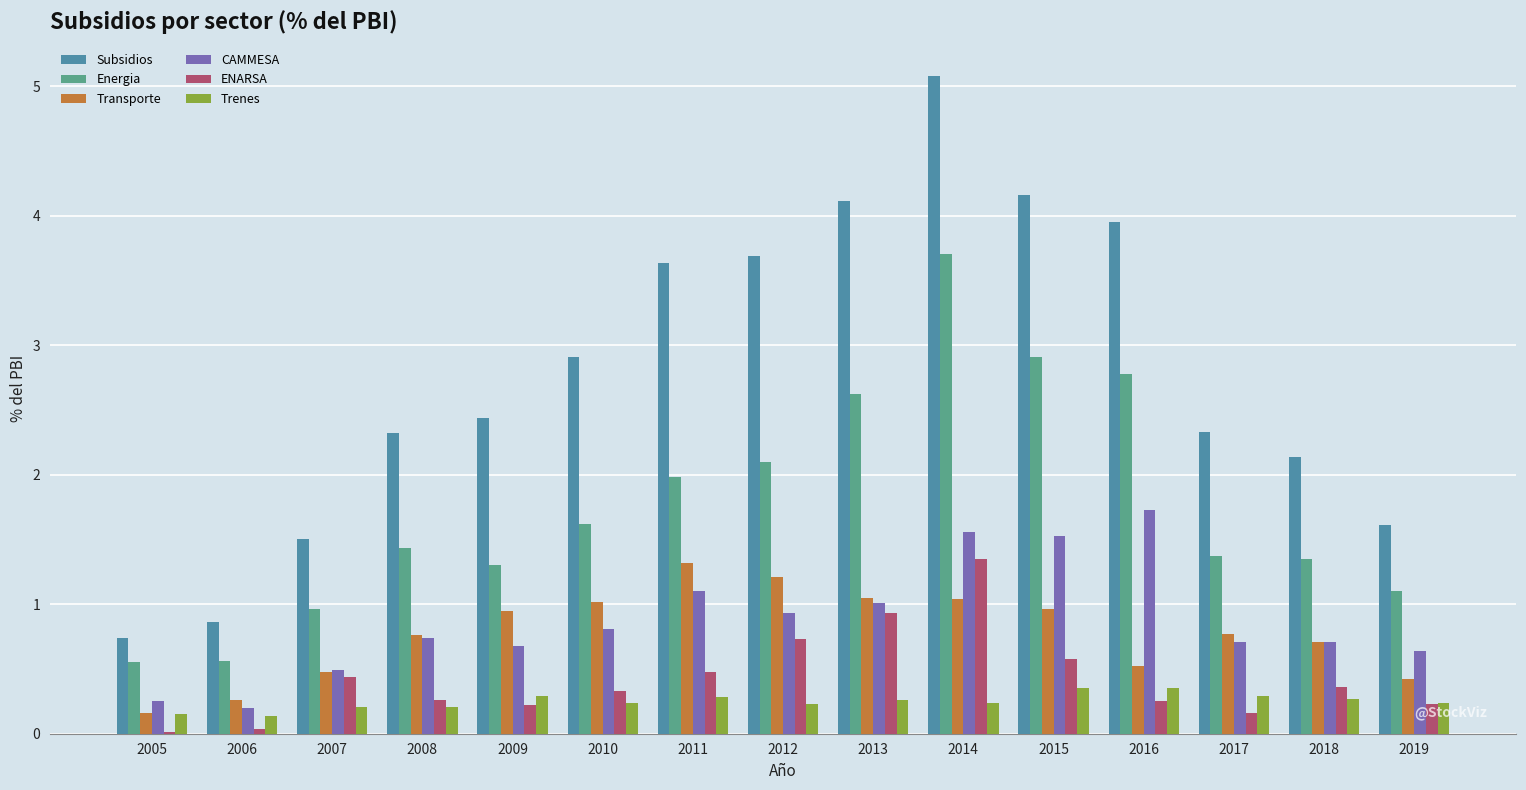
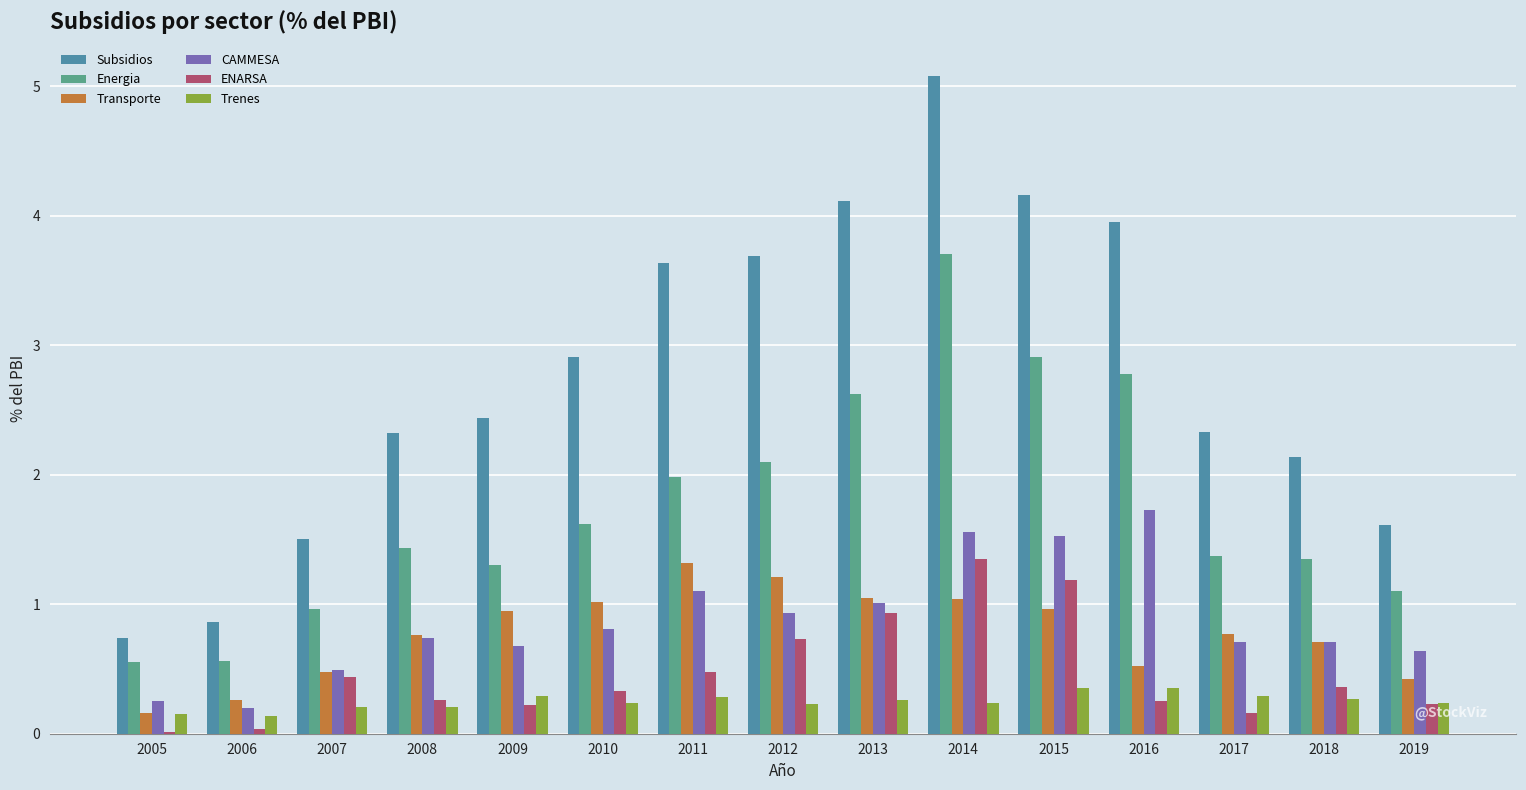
  {
    "Transporte": {
      "2005": 0.16,
      "2006": 0.26,
      "2007": 0.48,
      "2008": 0.76,
      "2009": 0.95,
      "2010": 1.02,
      "2011": 1.32,
      "2012": 1.21,
      "2013": 1.05,
      "2014": 1.04,
      "2015": 0.96,
      "2016": 0.52,
      "2017": 0.77,
      "2018": 0.71,
      "2019": 0.42
    },
    "ENARSA": {
      "2006": 0.04,
      "2007": 0.44,
      "2008": 0.26,
      "2009": 0.22,
      "2010": 0.33,
      "2011": 0.48,
      "2012": 0.73,
      "2013": 0.93,
      "2014": 1.35,
-     "2015": 0.58,
+     "2015": 1.19,
      "2016": 0.25,
      "2017": 0.16,
      "2018": 0.36,
      "2019": 0.23
    },
    "Trenes": {
      "2005": 0.15,
      "2006": 0.14,
      "2007": 0.21,
      "2008": 0.21,
      "2009": 0.29,
      "2010": 0.24,
      "2011": 0.28,
      "2012": 0.23,
      "2013": 0.26,
      "2014": 0.24,
      "2015": 0.35,
      "2016": 0.35,
      "2017": 0.29,
      "2018": 0.27,
      "2019": 0.24
    }
  }
